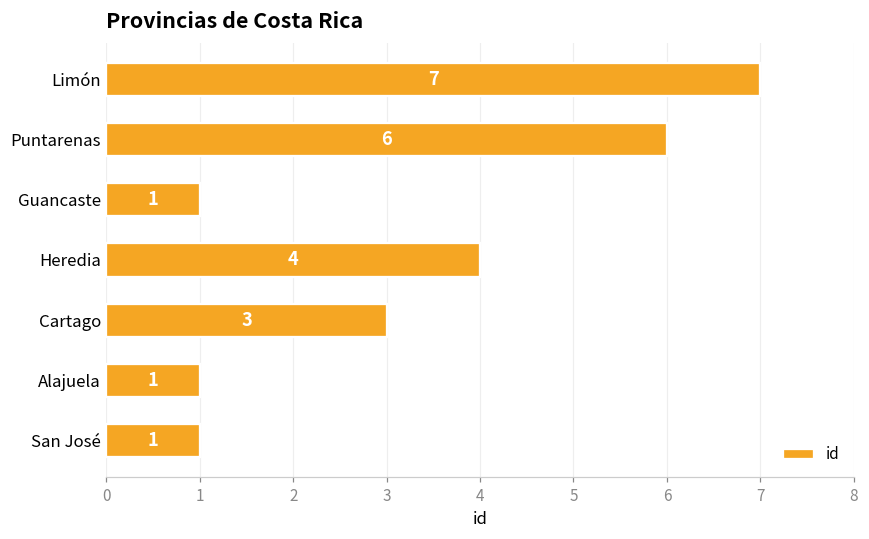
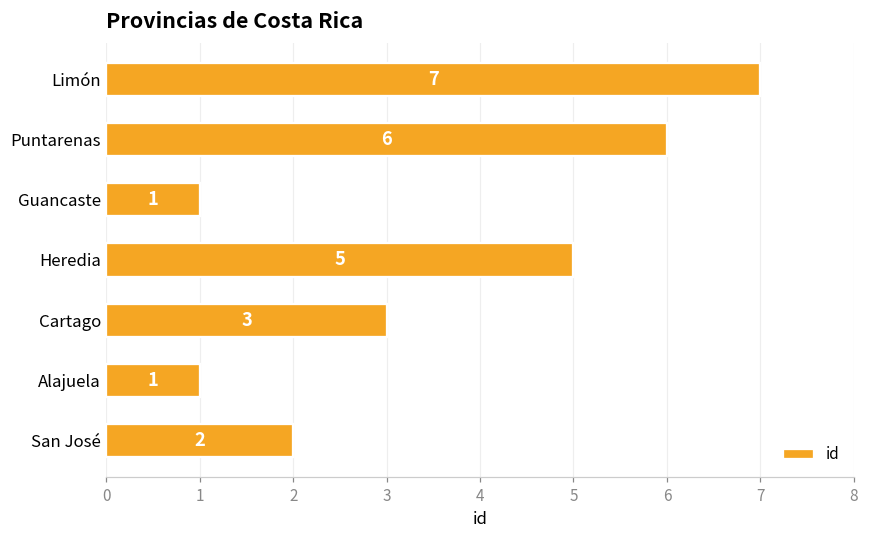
  {
    "Limón": 7,
    "Puntarenas": 6,
    "Guancaste": 1,
-   "Heredia": 4,
+   "Heredia": 5,
    "Cartago": 3,
    "Alajuela": 1,
-   "San José": 1
+   "San José": 2
  }
